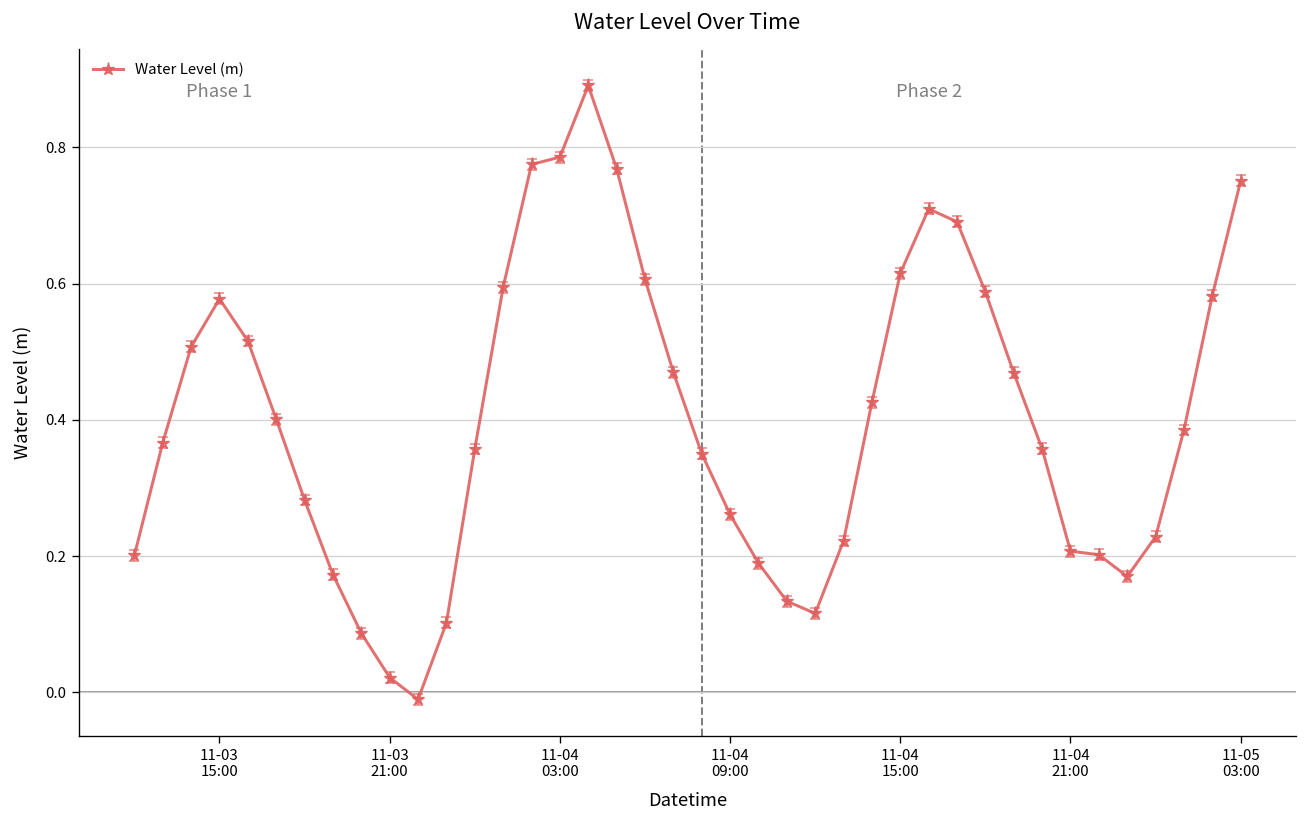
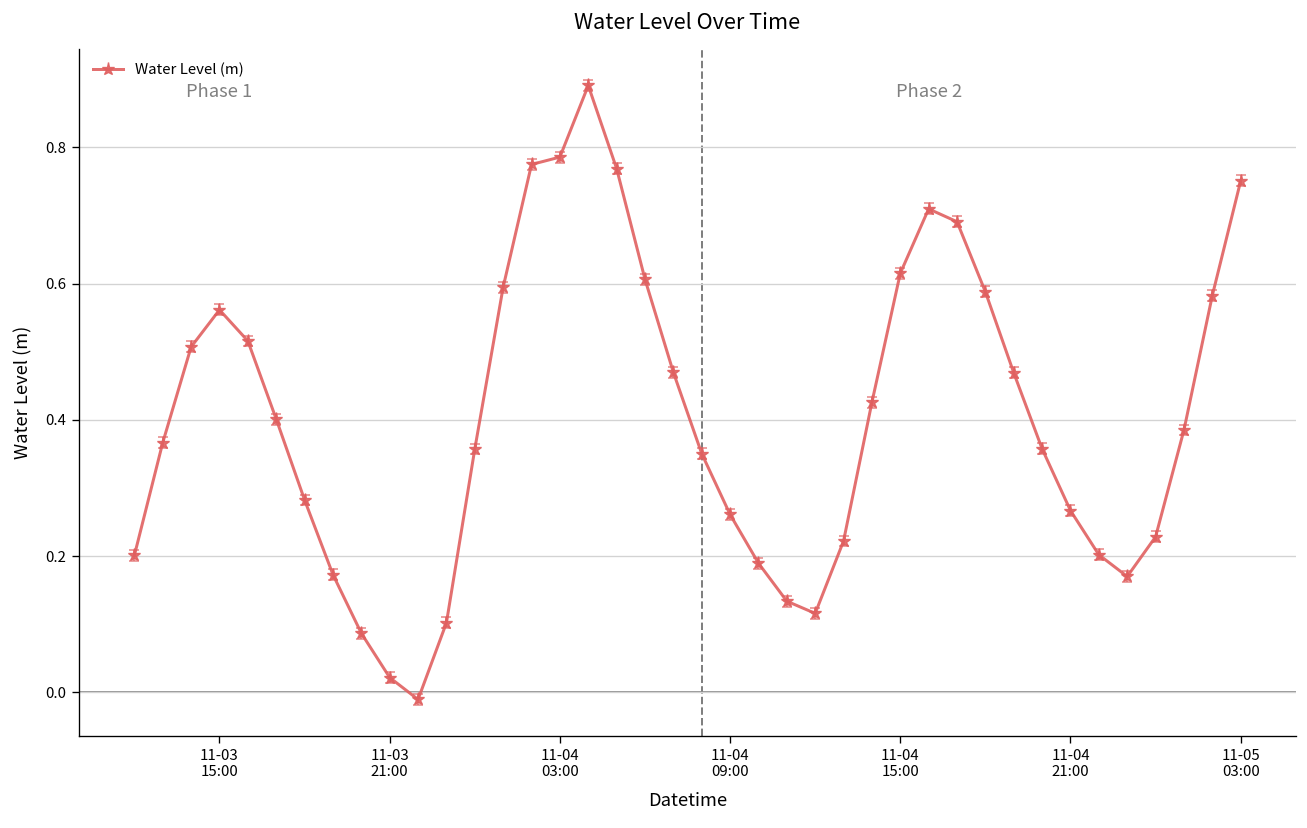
  {
    "Water Level (m)": {
-     "11-03 15:00": 0.58,
+     "11-03 15:00": 0.56,
      "11-03 21:00": 0.02,
      "11-04 03:00": 0.79,
      "11-04 09:00": 0.26,
      "11-04 15:00": 0.62,
-     "11-04 21:00": 0.21,
+     "11-04 21:00": 0.27,
      "11-05 03:00": 0.75
    }
  }
